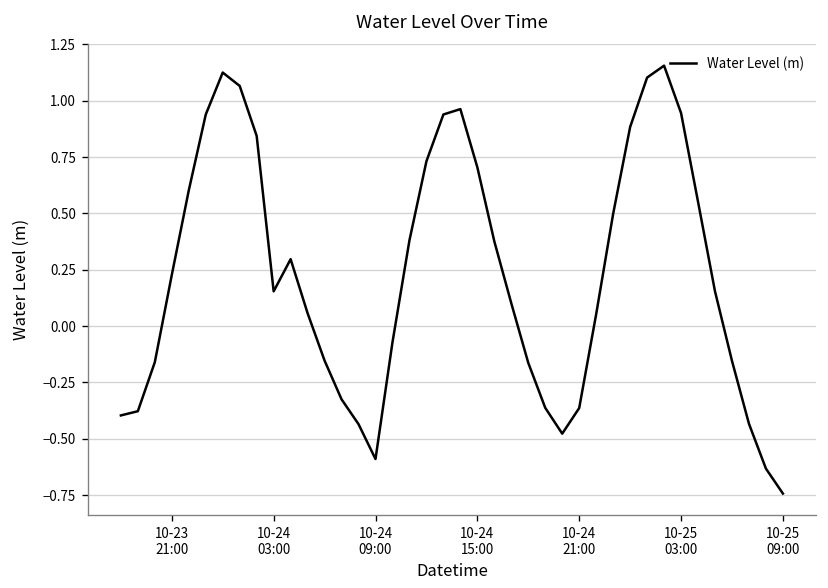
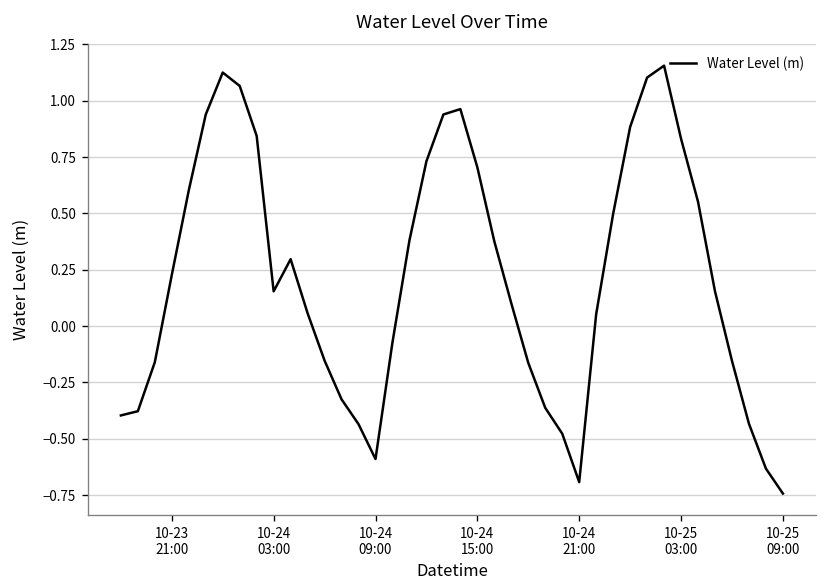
  {
    "10-23 21:00": 0.23,
    "10-24 03:00": 0.15,
    "10-24 09:00": -0.59,
    "10-24 15:00": 0.70,
-   "10-24 21:00": -0.36,
-   "10-25 03:00": 0.95,
+   "10-24 21:00": -0.69,
+   "10-25 03:00": 0.83,
    "10-25 09:00": -0.74
  }
